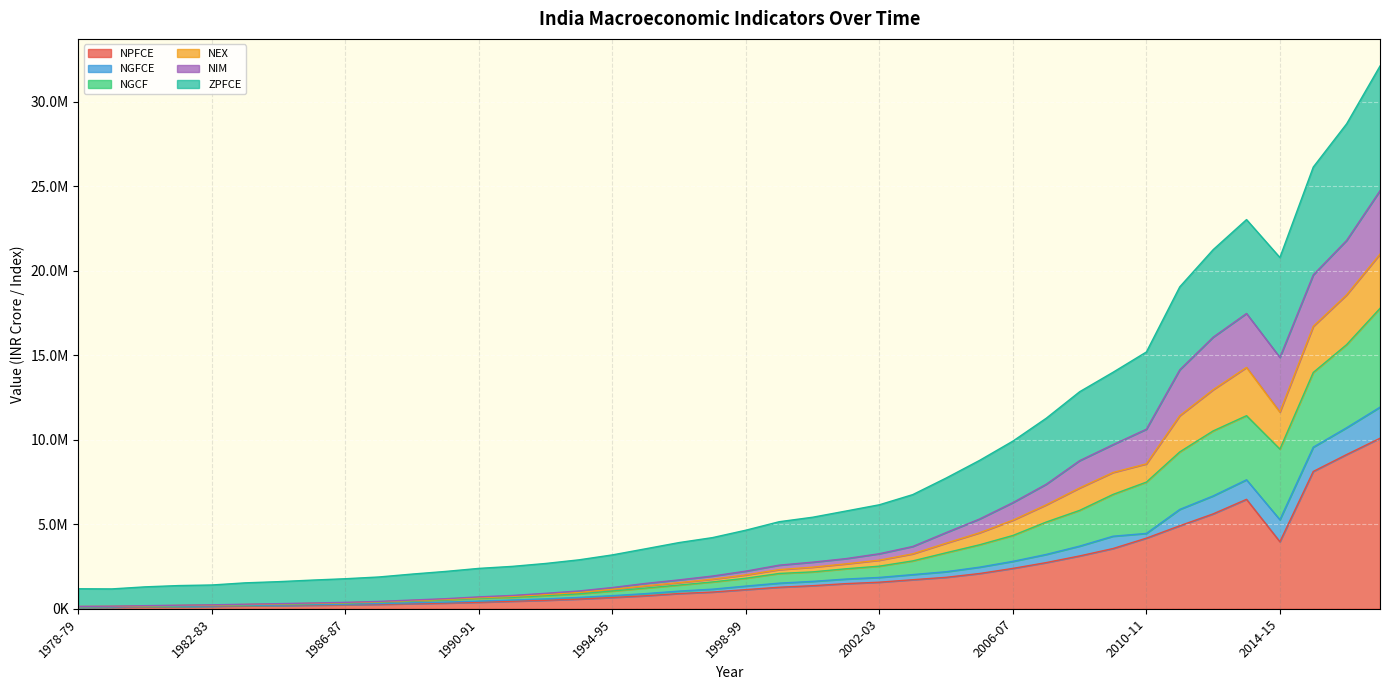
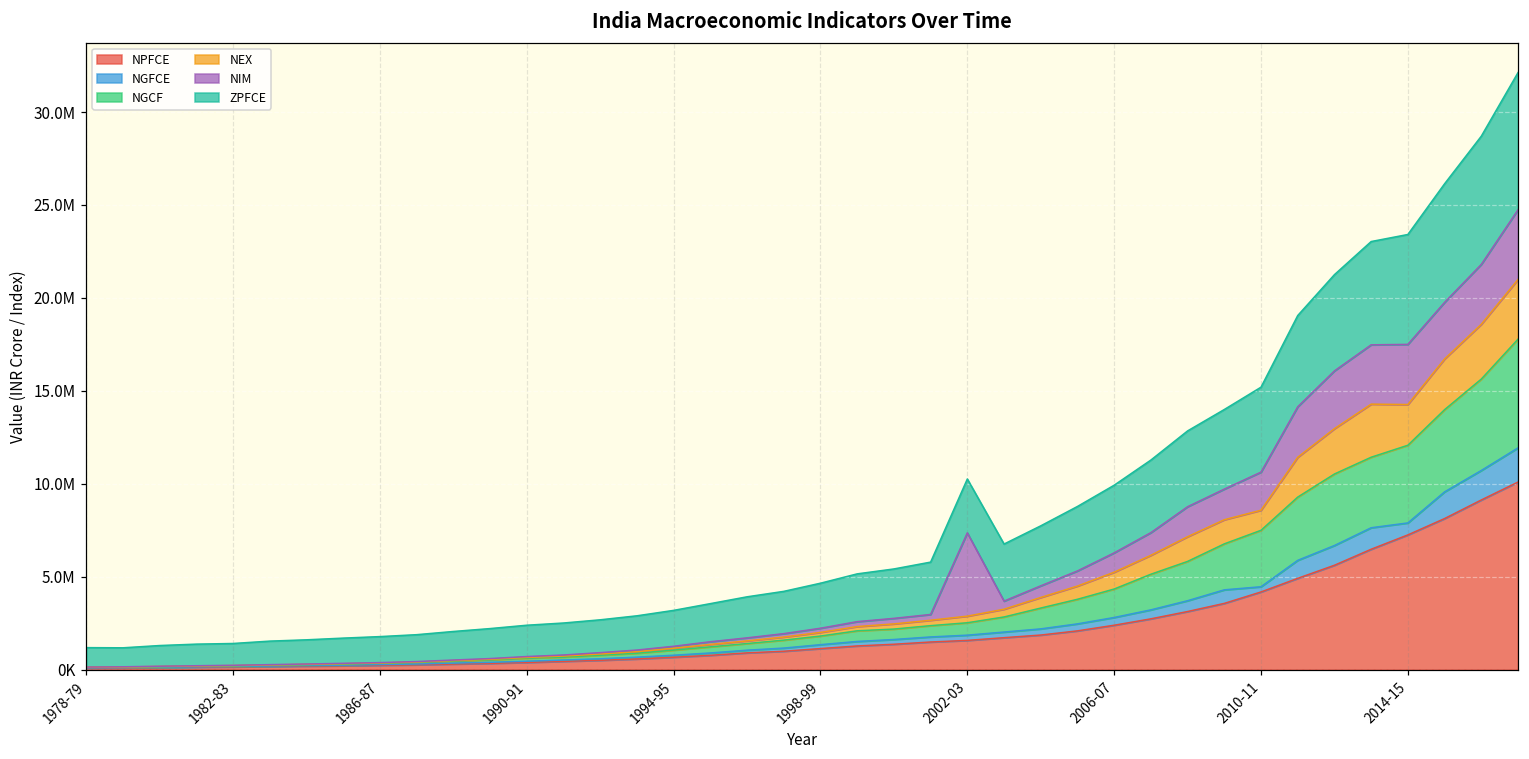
  {
    "NPFCE": {
      "1998-99": 1100000,
      "2002-03": 1600000,
      "2006-07": 2400000,
      "2010-11": 4200000,
-     "2014-15": 4000000
+     "2014-15": 7200000
    },
    "NGFCE": {
      "1998-99": 200000,
      "2002-03": 300000,
      "2006-07": 400000,
      "2010-11": 300000,
-     "2014-15": 1300000
+     "2014-15": 600000
    },
    "NEX": {
      "1998-99": 200000,
      "2002-03": 400000,
      "2006-07": 900000,
      "2010-11": 1100000,
      "2014-15": 2200000
    },
    "NIM": {
      "1998-99": 200000,
-     "2002-03": 400000,
+     "2002-03": 4500000,
      "2006-07": 1000000,
      "2010-11": 2100000,
      "2014-15": 3200000
    }
  }
